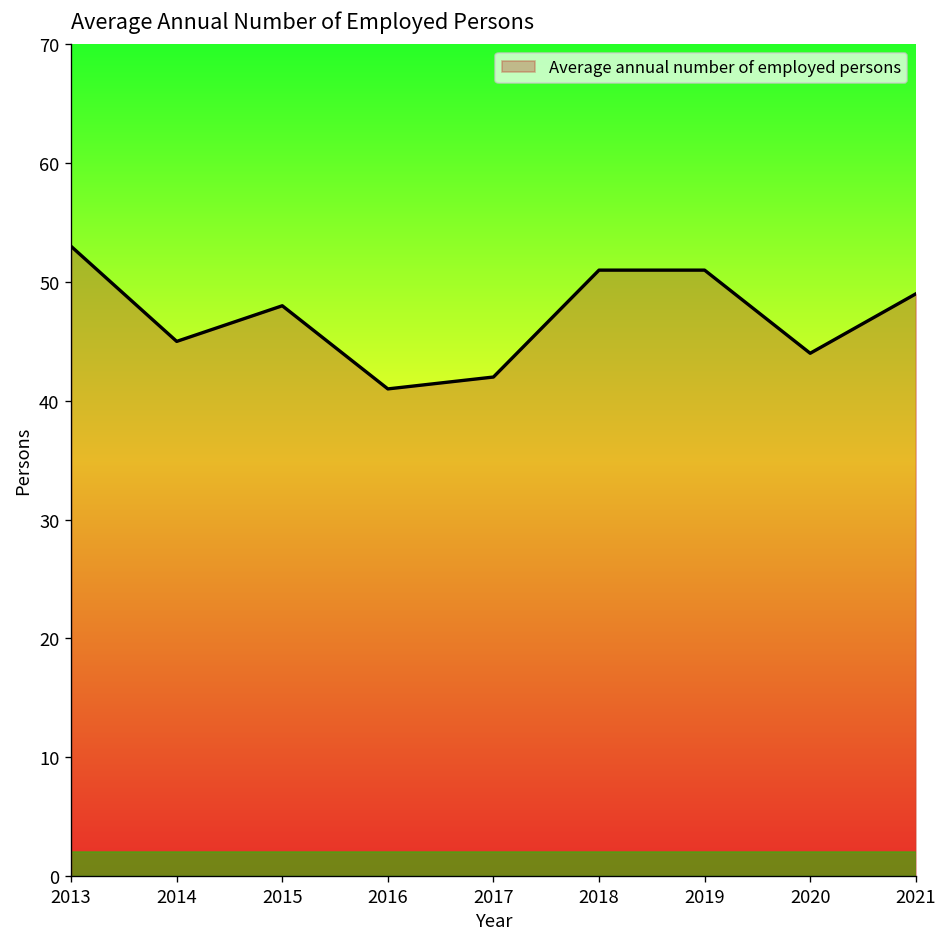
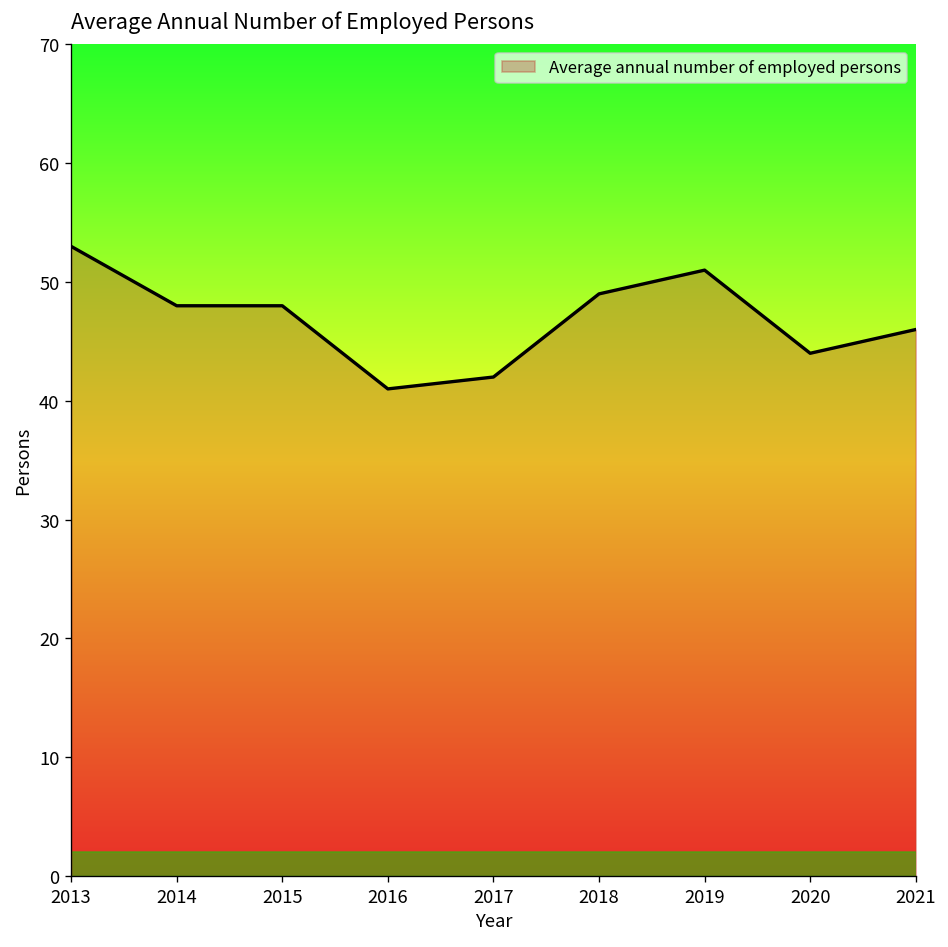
  {
    "2013": 53,
-   "2014": 45,
+   "2014": 48,
    "2015": 48,
    "2016": 41,
    "2017": 42,
-   "2018": 51,
+   "2018": 49,
    "2019": 51,
    "2020": 44,
-   "2021": 49
+   "2021": 46
  }
